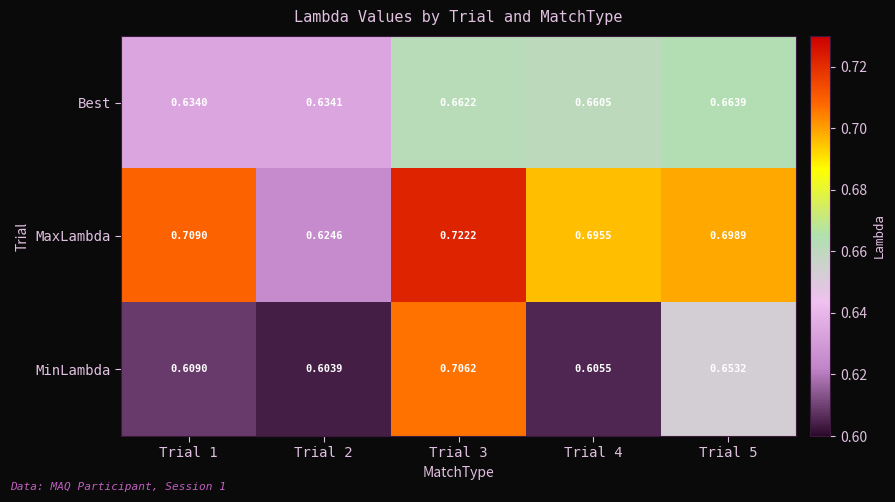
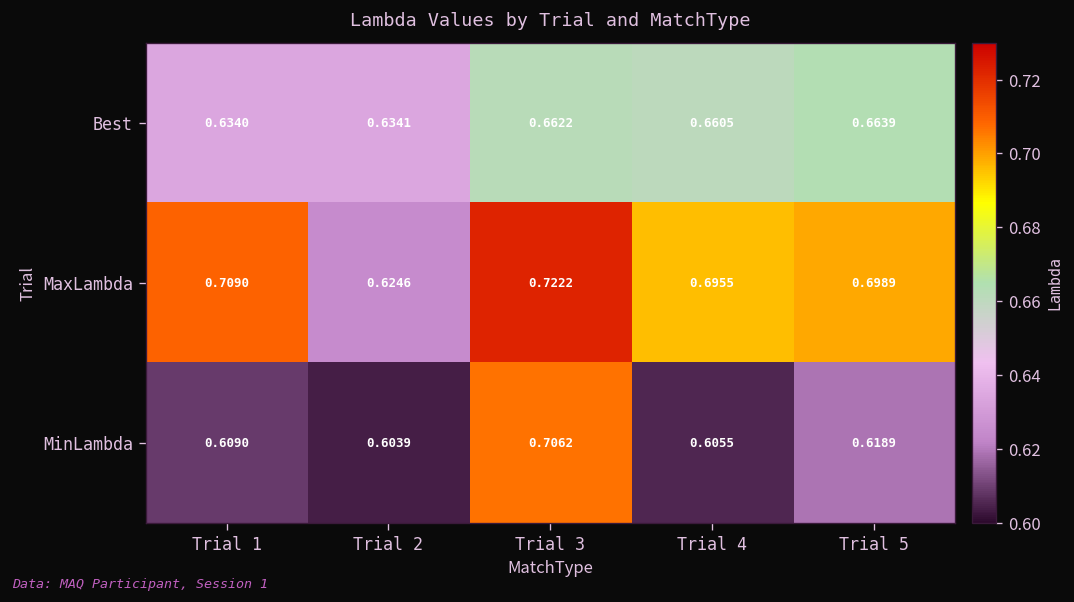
  {
    "Best": {
      "Trial 1": 0.6340,
      "Trial 2": 0.6341,
      "Trial 3": 0.6622,
      "Trial 4": 0.6605,
      "Trial 5": 0.6639
    },
    "MaxLambda": {
      "Trial 1": 0.7090,
      "Trial 2": 0.6246,
      "Trial 3": 0.7222,
      "Trial 4": 0.6955,
      "Trial 5": 0.6989
    },
    "MinLambda": {
      "Trial 1": 0.6090,
      "Trial 2": 0.6039,
      "Trial 3": 0.7062,
      "Trial 4": 0.6055,
-     "Trial 5": 0.6532
+     "Trial 5": 0.6189
    }
  }
